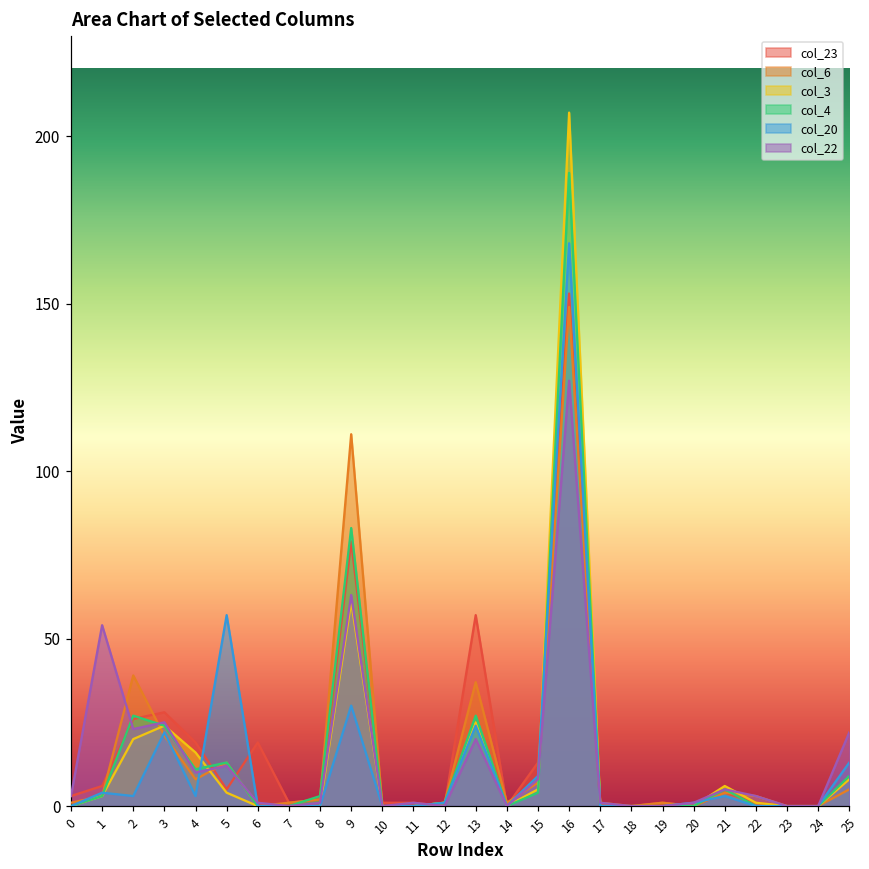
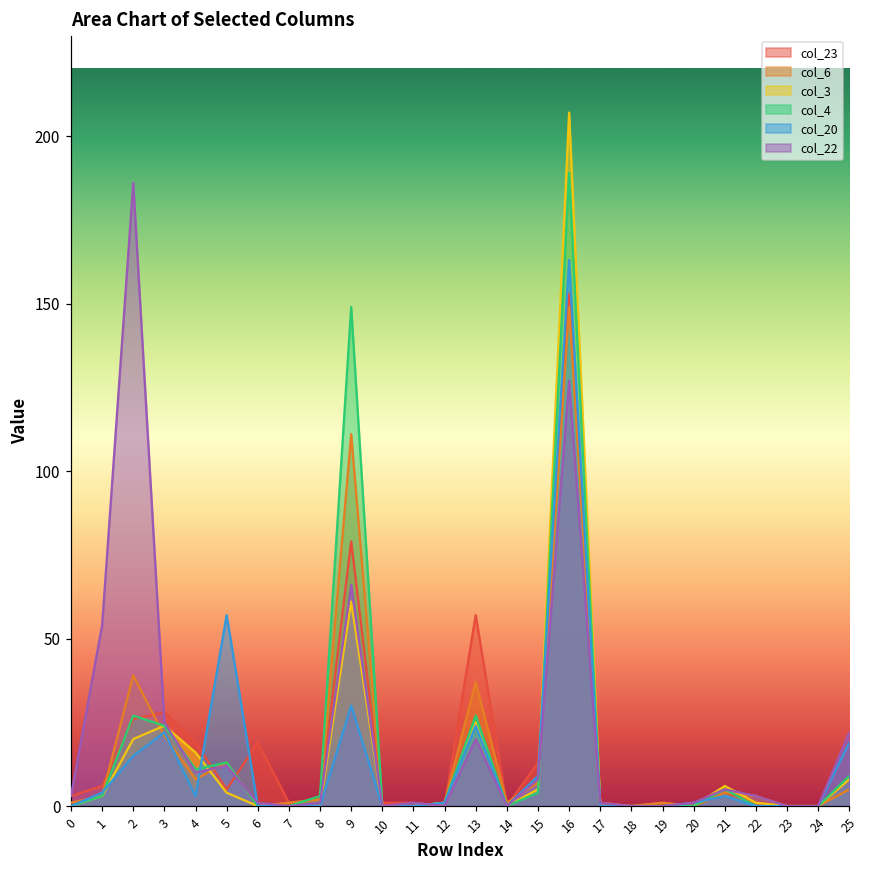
  {
    "col_4": {
      "2": 27,
      "4": 11,
      "8": 3,
-     "9": 83,
+     "9": 149,
      "13": 27,
      "15": 4,
      "16": 189,
      "25": 9
    },
    "col_20": {
      "1": 4,
-     "2": 3,
+     "2": 15,
      "3": 22,
      "4": 3,
      "5": 57,
      "9": 30,
      "13": 24,
      "15": 9,
-     "16": 168,
+     "16": 163,
      "21": 3,
-     "25": 13
+     "25": 19
    },
    "col_22": {
      "1": 54,
-     "2": 23,
+     "2": 186,
      "3": 25,
      "4": 10,
      "5": 12,
      "6": 1,
      "8": 1,
-     "9": 63,
+     "9": 66,
      "13": 20,
      "15": 8,
      "16": 127,
      "25": 22
    }
  }
